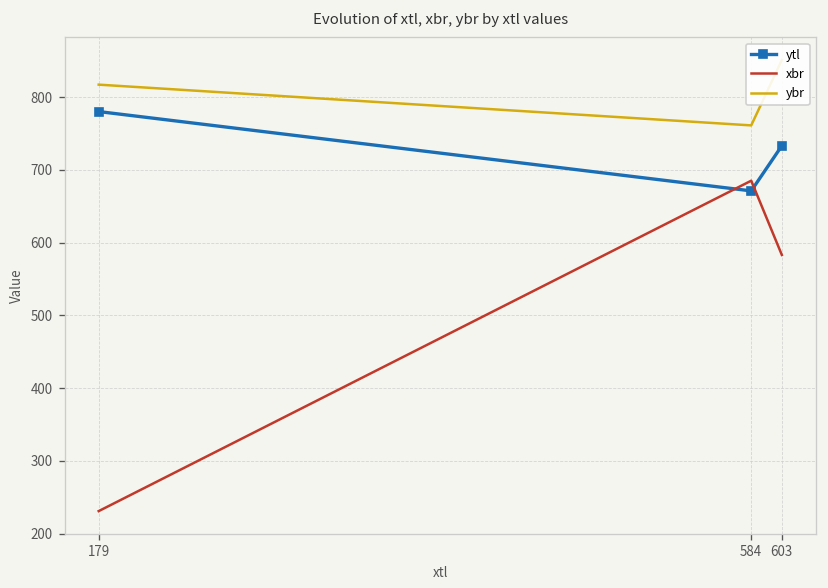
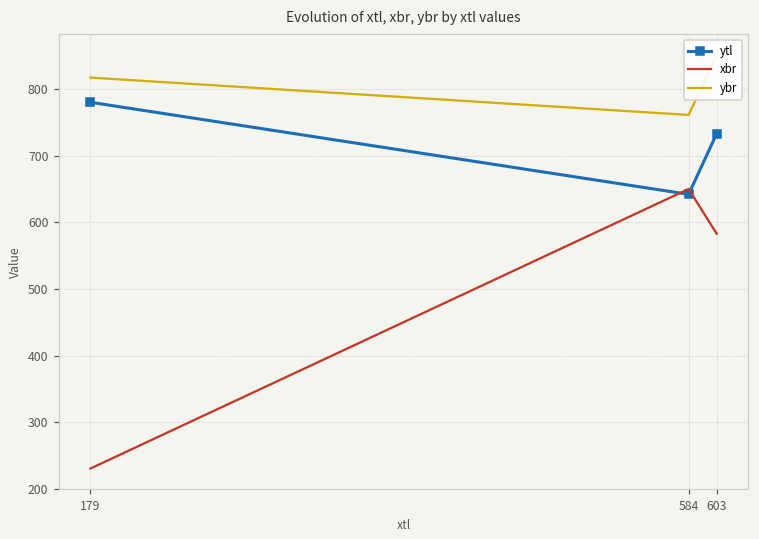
  {
    "ytl": {
      "179": 780,
-     "584": 670,
+     "584": 640,
      "603": 730
    },
    "xbr": {
      "179": 230,
-     "584": 690,
+     "584": 650,
      "603": 580
    },
    "ybr": {
      "179": 820,
      "584": 760
    }
  }
